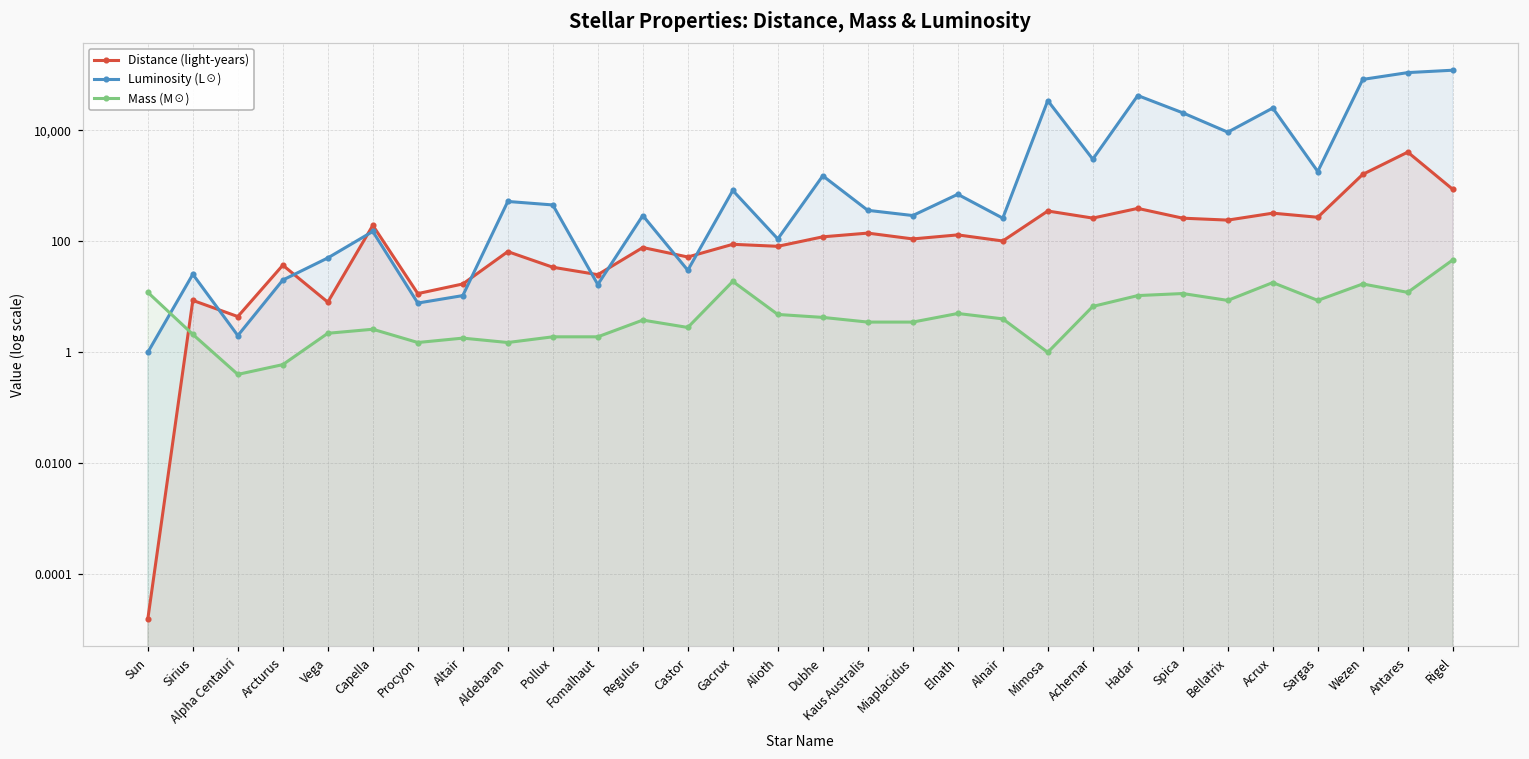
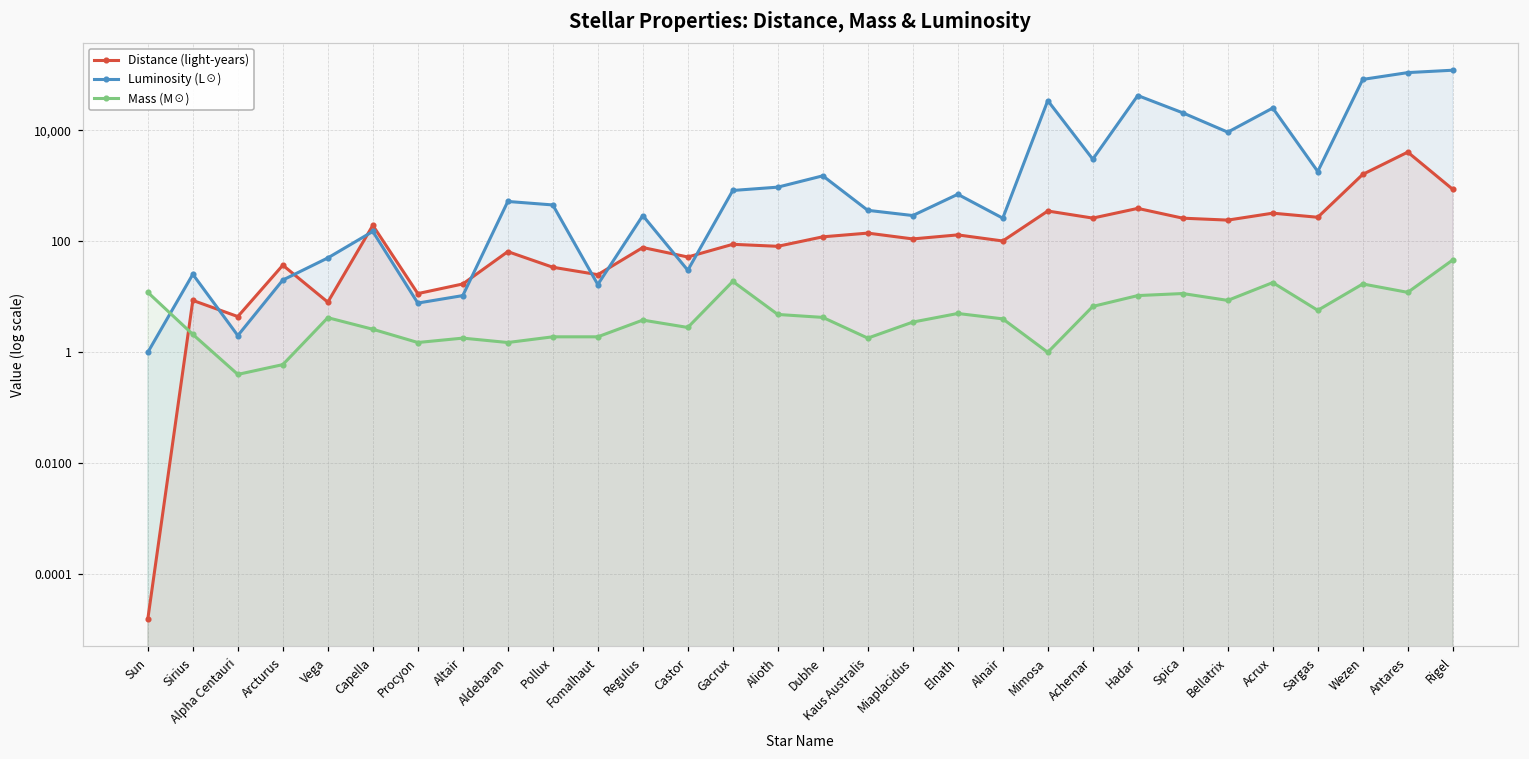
  {
    "Distance (light-years)": {
      "Sun": "0.000016",
      "Sirius": "9",
      "Alpha Centauri": "4",
      "Arcturus": "40",
      "Vega": "8",
      "Capella": "190",
      "Procyon": "11",
      "Altair": "17",
      "Aldebaran": "70",
      "Pollux": "30",
      "Fomalhaut": "30",
      "Regulus": "80",
      "Castor": "50",
      "Gacrux": "90",
      "Alioth": "80",
      "Dubhe": "120",
      "Kaus Australis": "140",
      "Miaplacidus": "110",
      "Elnath": "130",
      "Alnair": "100",
      "Mimosa": "400",
      "Achernar": "300",
      "Hadar": "400",
      "Spica": "300",
      "Bellatrix": "200",
      "Acrux": "300",
      "Sargas": "300",
      "Wezen": "1,600",
      "Antares": "4,000",
      "Rigel": "900"
    },
    "Luminosity (L☉)": {
      "Sun": "1",
      "Sirius": "30",
      "Alpha Centauri": "2",
      "Arcturus": "20",
      "Vega": "50",
      "Capella": "150",
      "Procyon": "8",
      "Altair": "11",
      "Aldebaran": "500",
      "Pollux": "500",
      "Fomalhaut": "17",
      "Regulus": "300",
      "Castor": "30",
      "Gacrux": "800",
-     "Alioth": "110",
+     "Alioth": "900",
      "Dubhe": "1,500",
      "Kaus Australis": "400",
      "Miaplacidus": "300",
      "Elnath": "700",
      "Alnair": "300",
      "Mimosa": "30,000",
      "Achernar": "3,000",
      "Hadar": "40,000",
      "Spica": "21,000",
      "Bellatrix": "9,000",
      "Acrux": "30,000",
      "Sargas": "1,800",
      "Wezen": "80,000",
      "Antares": "110,000",
      "Rigel": "120,000"
    },
    "Mass (M☉)": {
      "Sun": "12",
      "Sirius": "2.1",
      "Alpha Centauri": "0.4",
      "Arcturus": "0.6",
-     "Vega": "2",
+     "Vega": "4",
      "Capella": "3",
      "Procyon": "1.5",
      "Altair": "1.8",
      "Aldebaran": "1.5",
      "Pollux": "1.9",
      "Fomalhaut": "1.9",
      "Regulus": "4",
      "Castor": "3",
      "Gacrux": "19",
      "Alioth": "5",
      "Dubhe": "4",
-     "Kaus Australis": "4",
+     "Kaus Australis": "1.8",
      "Miaplacidus": "4",
      "Elnath": "5",
      "Alnair": "4",
      "Mimosa": "1.0",
      "Achernar": "7",
      "Hadar": "11",
      "Spica": "11",
      "Bellatrix": "9",
      "Acrux": "18",
-     "Sargas": "9",
+     "Sargas": "6",
      "Wezen": "17",
      "Antares": "12",
      "Rigel": "50"
    }
  }
